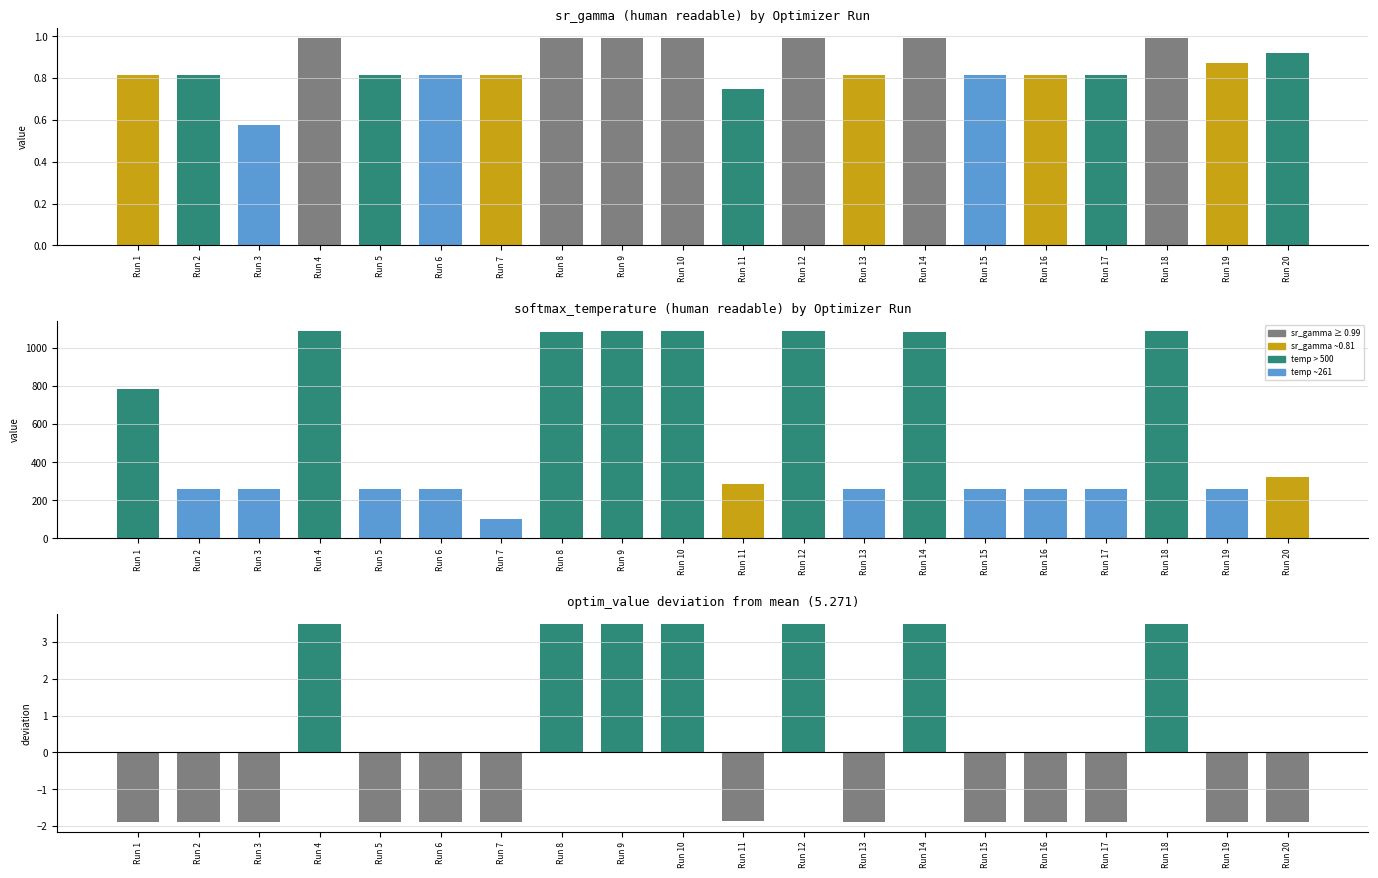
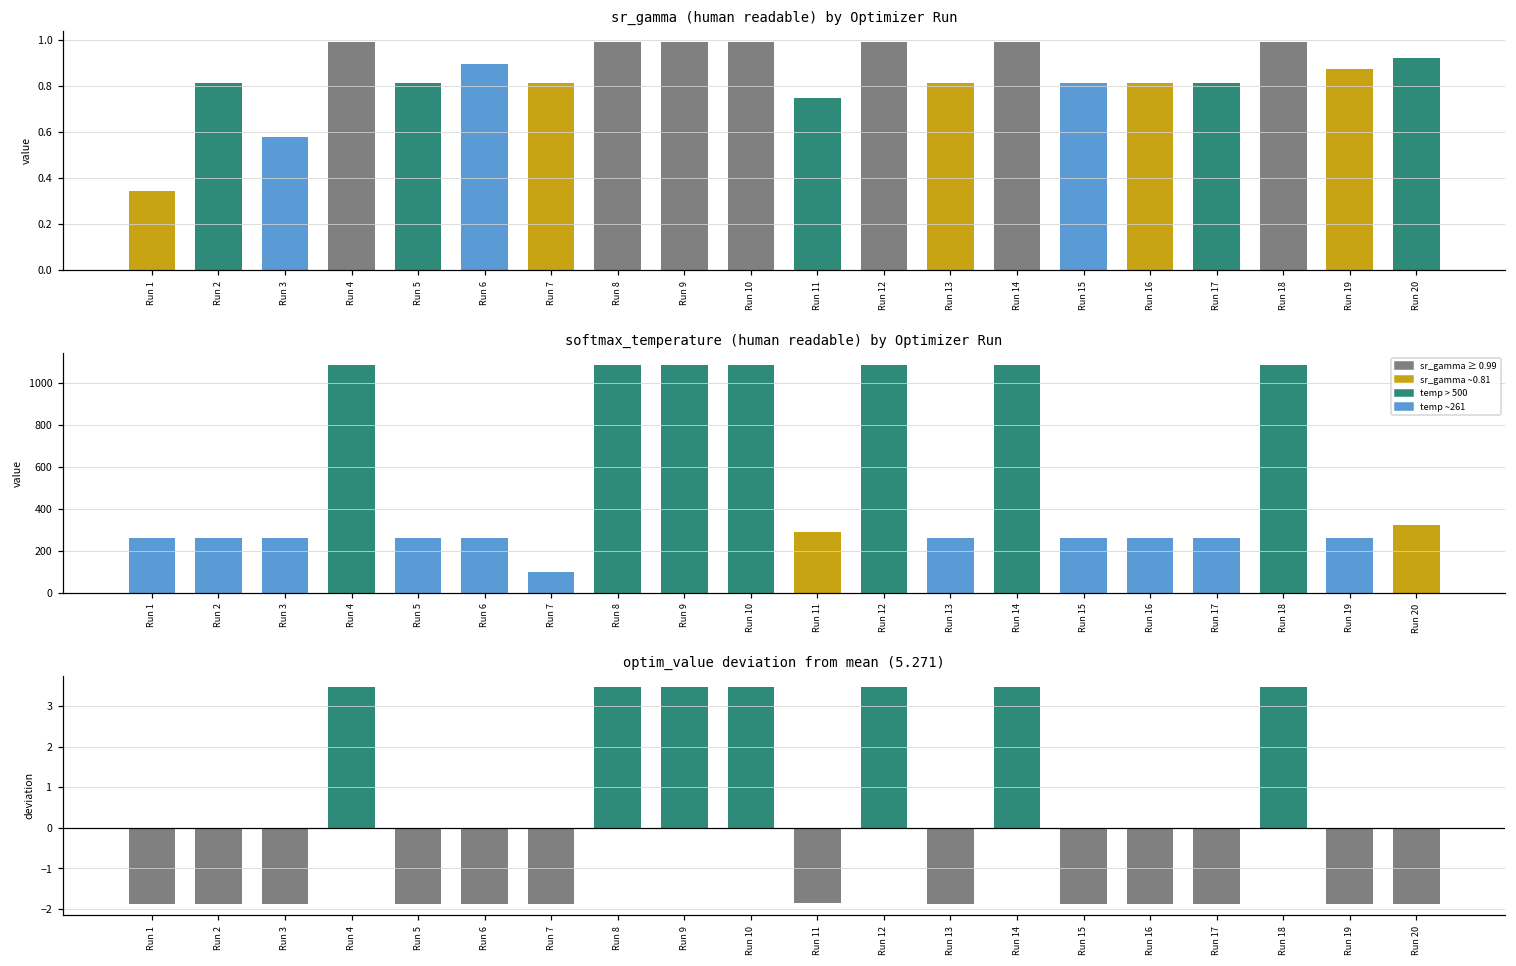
  {
    "sr_gamma (human readable) by Optimizer Run": {
-     "Run 1": 0.81,
+     "Run 1": 0.34,
      "Run 2": 0.81,
      "Run 3": 0.58,
      "Run 4": 0.99,
      "Run 5": 0.81,
-     "Run 6": 0.81,
+     "Run 6": 0.90,
      "Run 7": 0.81,
      "Run 8": 0.99,
      "Run 9": 0.99,
      "Run 10": 0.99,
      "Run 11": 0.75,
      "Run 12": 0.99,
      "Run 13": 0.81,
      "Run 14": 0.99,
      "Run 15": 0.81,
      "Run 16": 0.81,
      "Run 17": 0.81,
      "Run 18": 0.99,
      "Run 19": 0.87,
      "Run 20": 0.92
    },
    "softmax_temperature (human readable) by Optimizer Run": {
-     "Run 1": 780,
+     "Run 1": 260,
      "Run 2": 260,
      "Run 3": 260,
      "Run 4": 1090,
      "Run 5": 260,
      "Run 6": 260,
      "Run 7": 100,
      "Run 8": 1090,
      "Run 9": 1090,
      "Run 10": 1090,
      "Run 11": 290,
      "Run 12": 1090,
      "Run 13": 260,
      "Run 14": 1090,
      "Run 15": 260,
      "Run 16": 260,
      "Run 17": 260,
      "Run 18": 1090,
      "Run 19": 260,
      "Run 20": 320
    },
    "optim_value deviation from mean (5.271)": {
      "Run 1": -1.9,
      "Run 2": -1.9,
      "Run 3": -1.9,
      "Run 4": 3.5,
      "Run 5": -1.9,
      "Run 6": -1.9,
      "Run 7": -1.9,
      "Run 8": 3.5,
      "Run 9": 3.5,
      "Run 10": 3.5,
      "Run 11": -1.9,
      "Run 12": 3.5,
      "Run 13": -1.9,
      "Run 14": 3.5,
      "Run 15": -1.9,
      "Run 16": -1.9,
      "Run 17": -1.9,
      "Run 18": 3.5,
      "Run 19": -1.9,
      "Run 20": -1.9
    }
  }
